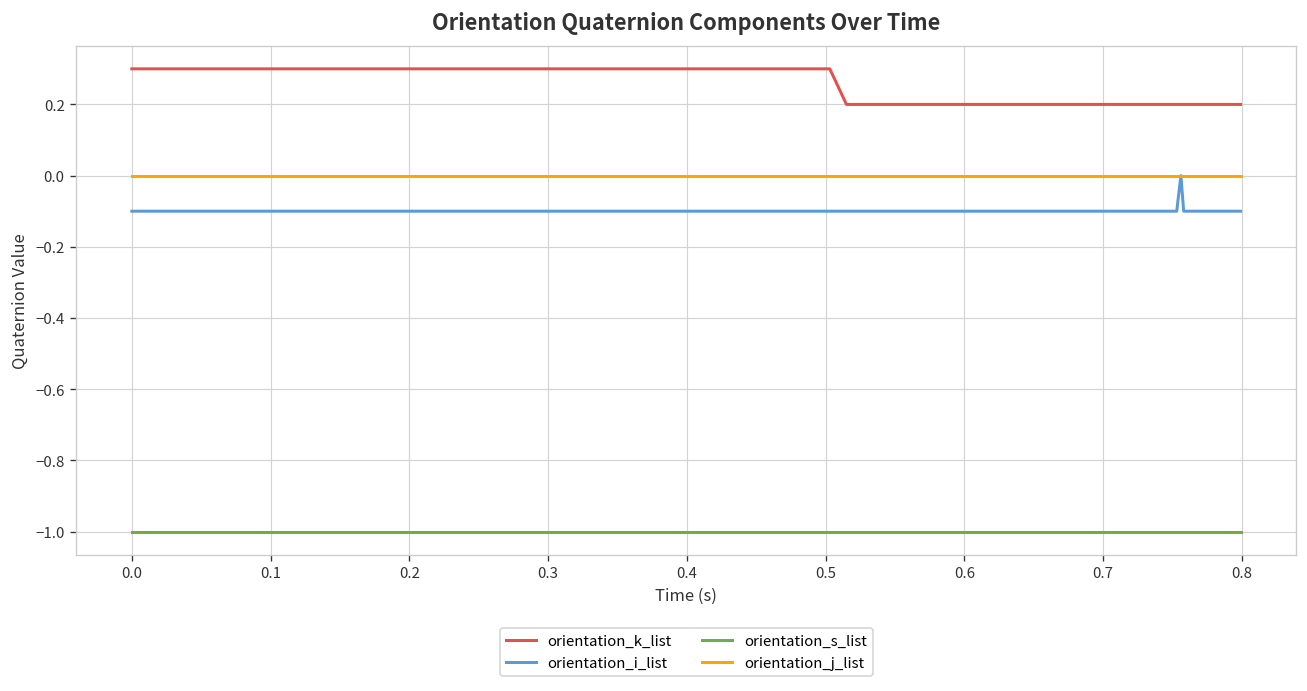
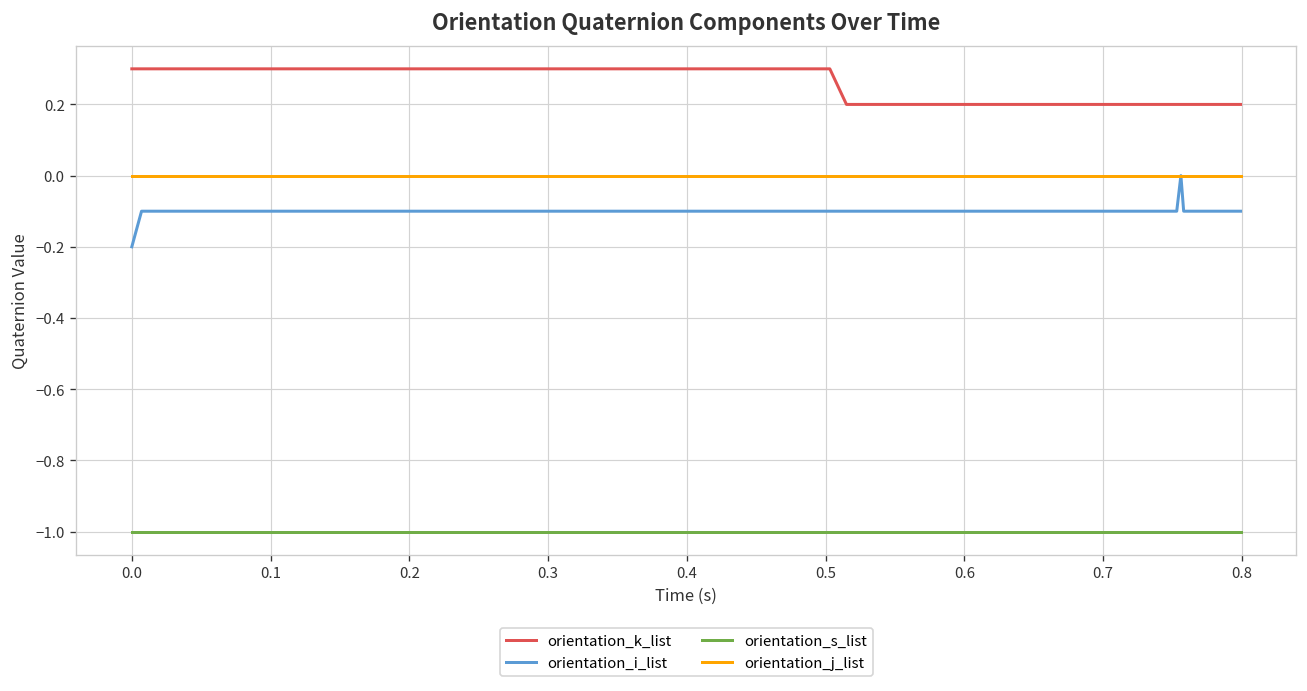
  {
    "orientation_k_list": {
      "0.0": 0.3,
      "0.5": 0.3
    },
    "orientation_i_list": {
-     "0.0": -0.1,
+     "0.0": -0.2,
      "0.5": -0.1
    },
    "orientation_s_list": {
      "0.0": -1.0,
      "0.5": -1.0
    },
    "orientation_j_list": {
      "0.0": 0.0,
      "0.5": 0.0
    }
  }
